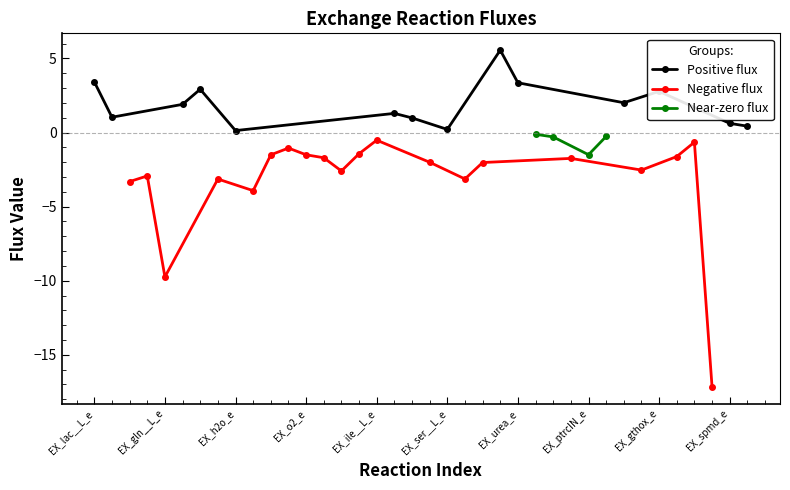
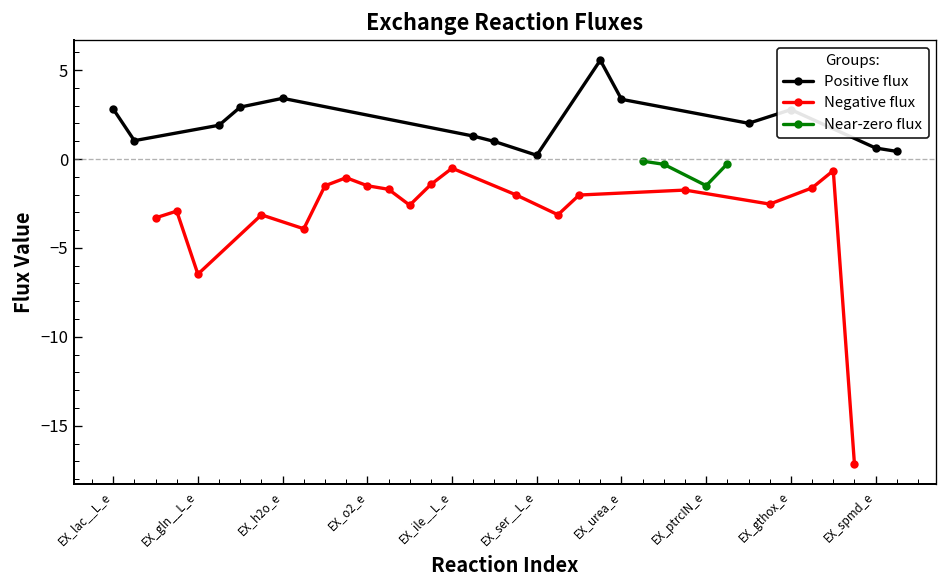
  {
    "Positive flux": {
-     "EX_lac__L_e": 3.4,
-     "EX_h2o_e": 0.1,
+     "EX_lac__L_e": 2.8,
+     "EX_h2o_e": 3.4,
      "EX_ser__L_e": 0.2,
      "EX_urea_e": 3.4,
      "EX_spmd_e": 0.6
    },
    "Negative flux": {
-     "EX_gln__L_e": -9.7,
+     "EX_gln__L_e": -6.5,
      "EX_o2_e": -1.5,
      "EX_ile__L_e": -0.5
    },
    "Near-zero flux": {
      "EX_ptrcIN_e": -1.5
    }
  }
